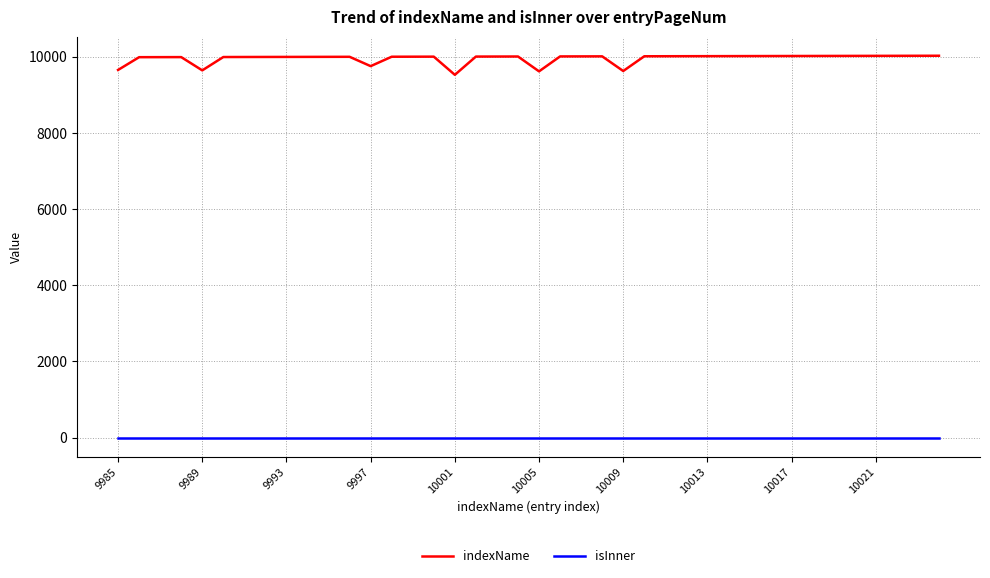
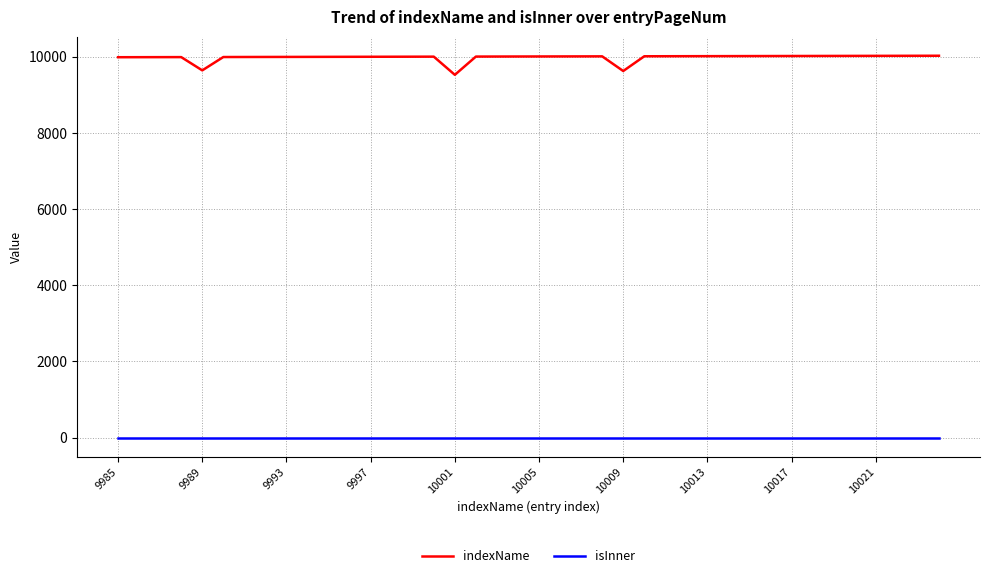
  {
    "indexName": {
-     "9985": 9700,
+     "9985": 10000,
      "9989": 9600,
      "9993": 10000,
-     "9997": 9800,
+     "9997": 10000,
      "10001": 9500,
-     "10005": 9600,
+     "10005": 10000,
      "10009": 9600,
      "10013": 10000,
      "10017": 10000,
      "10021": 10000
    },
    "isInner": {
      "9985": 0,
      "9989": 0,
      "9993": 0,
      "9997": 0,
      "10001": 0,
      "10005": 0,
      "10009": 0,
      "10013": 0,
      "10017": 0,
      "10021": 0
    }
  }
